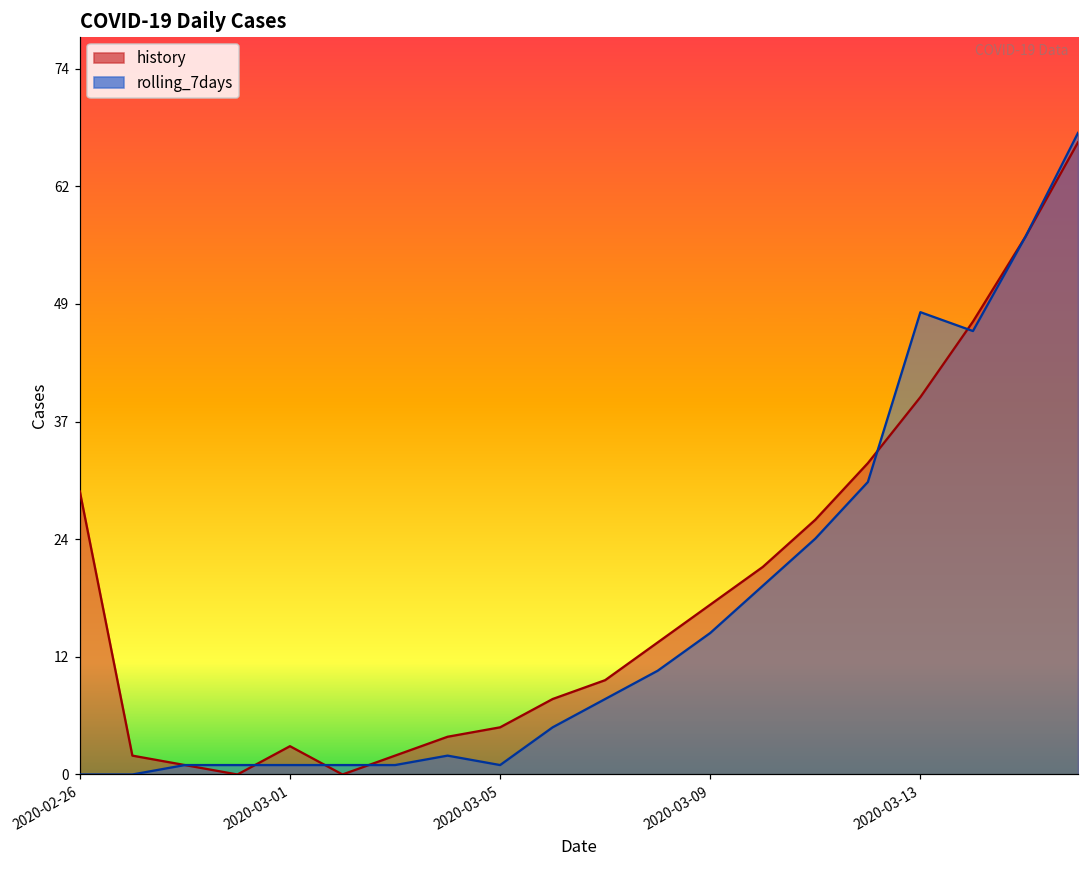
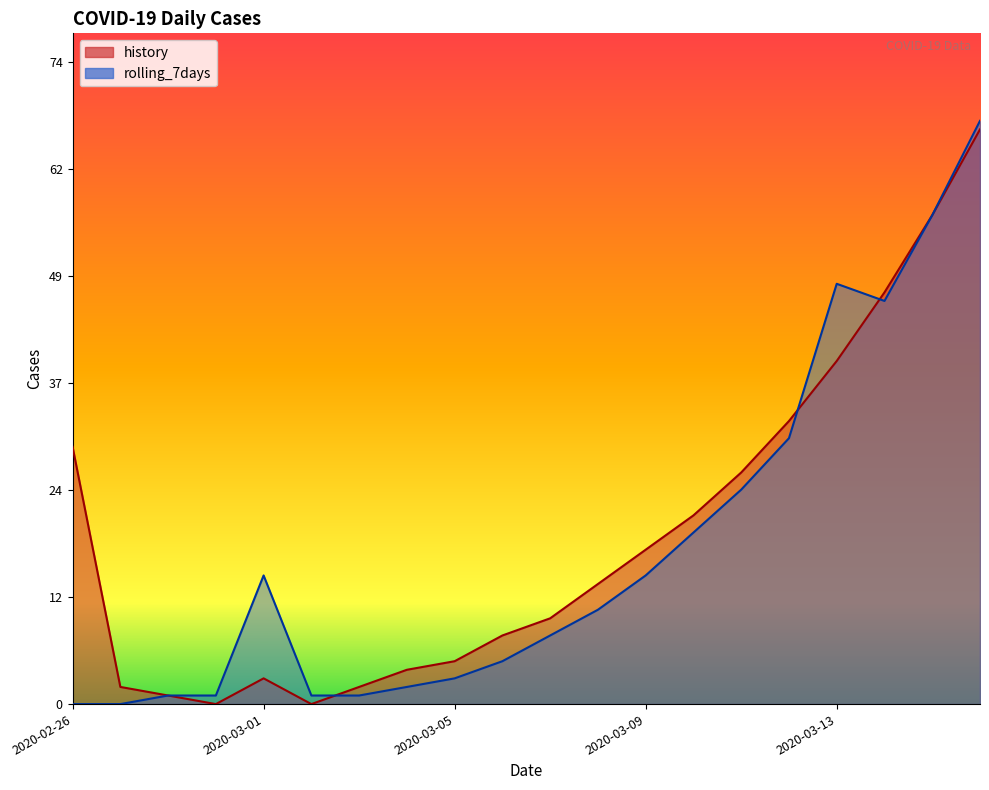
  {
    "history": {
      "2020-02-26": 30,
      "2020-03-01": 3,
      "2020-03-05": 5,
      "2020-03-09": 18,
      "2020-03-13": 40
    },
    "rolling_7days": {
      "2020-02-26": 0,
-     "2020-03-01": 1,
-     "2020-03-05": 1,
+     "2020-03-01": 15,
+     "2020-03-05": 3,
      "2020-03-09": 15,
      "2020-03-13": 49
    }
  }
